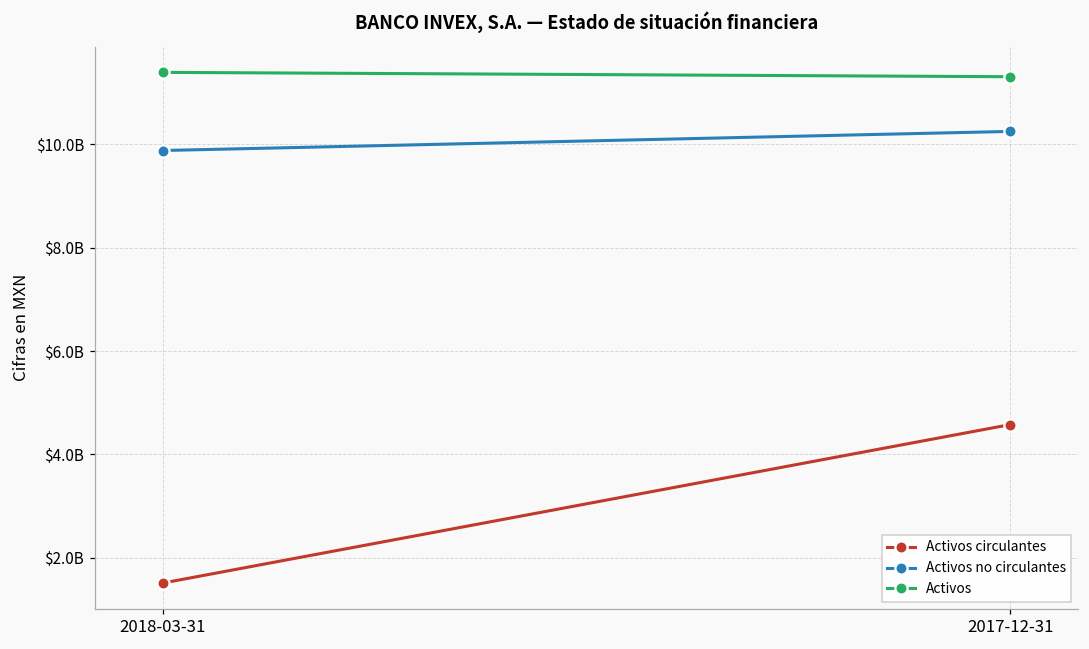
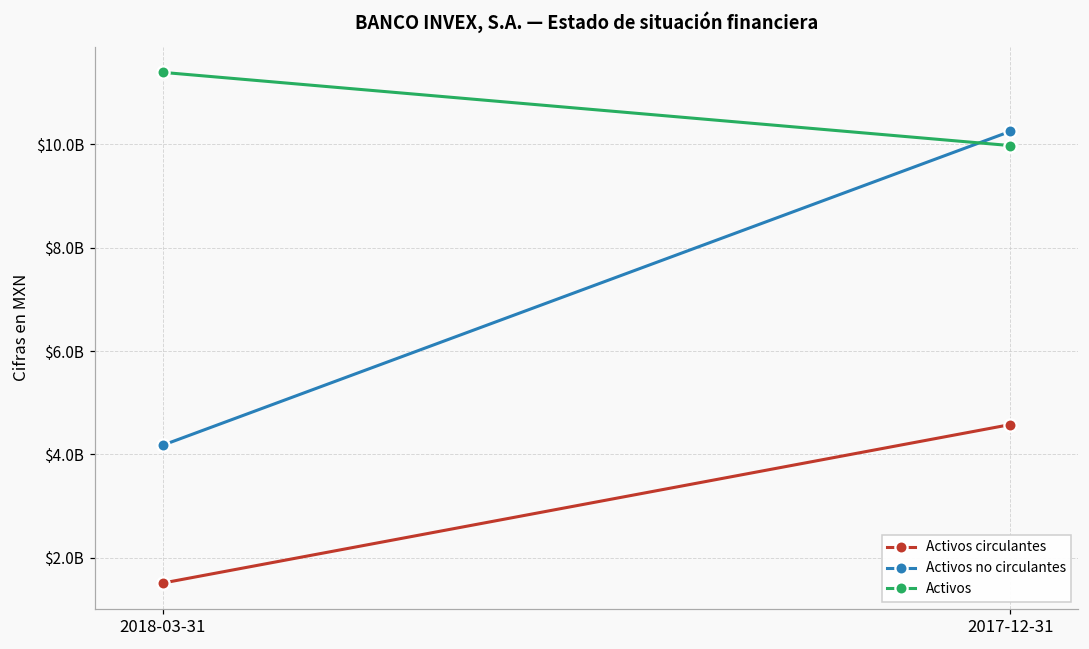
  {
    "Activos circulantes": {
      "2018-03-31": "$1500000000",
      "2017-12-31": "$4600000000"
    },
    "Activos no circulantes": {
-     "2018-03-31": "$9900000000",
+     "2018-03-31": "$4200000000",
      "2017-12-31": "$10200000000"
    },
    "Activos": {
      "2018-03-31": "$11400000000",
-     "2017-12-31": "$11300000000"
+     "2017-12-31": "$10000000000"
    }
  }
